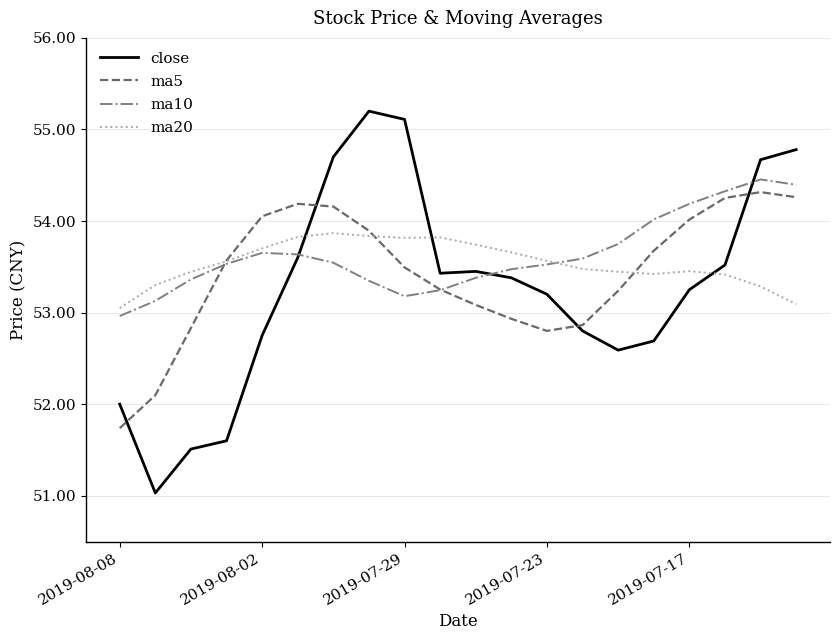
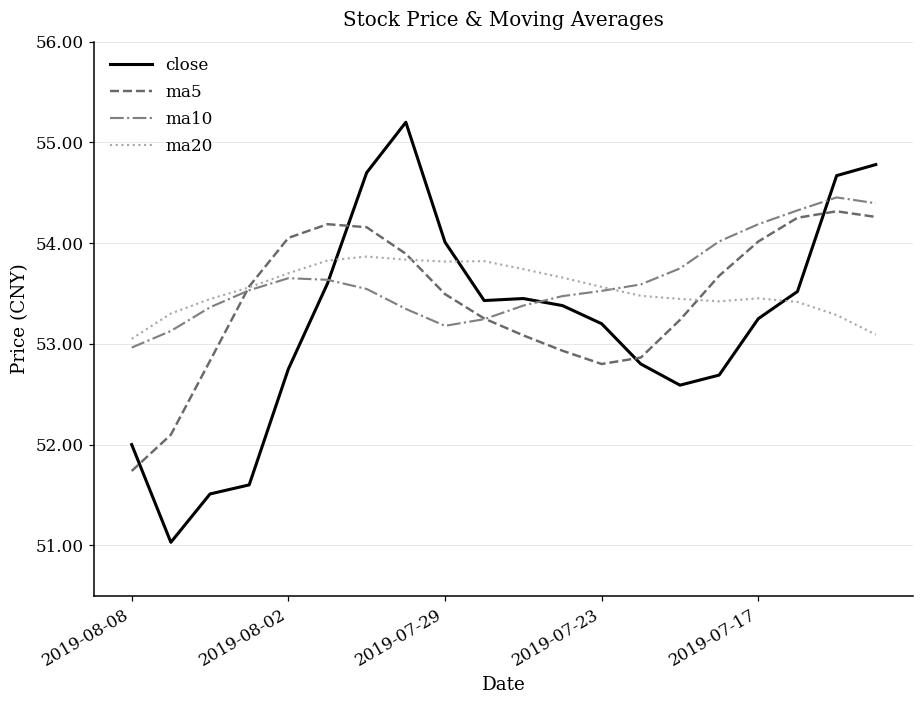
  {
    "close": {
      "2019-08-08": 52.0,
      "2019-08-02": 52.8,
-     "2019-07-29": 55.1,
+     "2019-07-29": 54.0,
      "2019-07-23": 53.2,
      "2019-07-17": 53.3
    },
    "ma20": {
      "2019-08-08": 53.1,
      "2019-08-02": 53.7,
      "2019-07-29": 53.8,
      "2019-07-23": 53.6,
      "2019-07-17": 53.5
    }
  }
